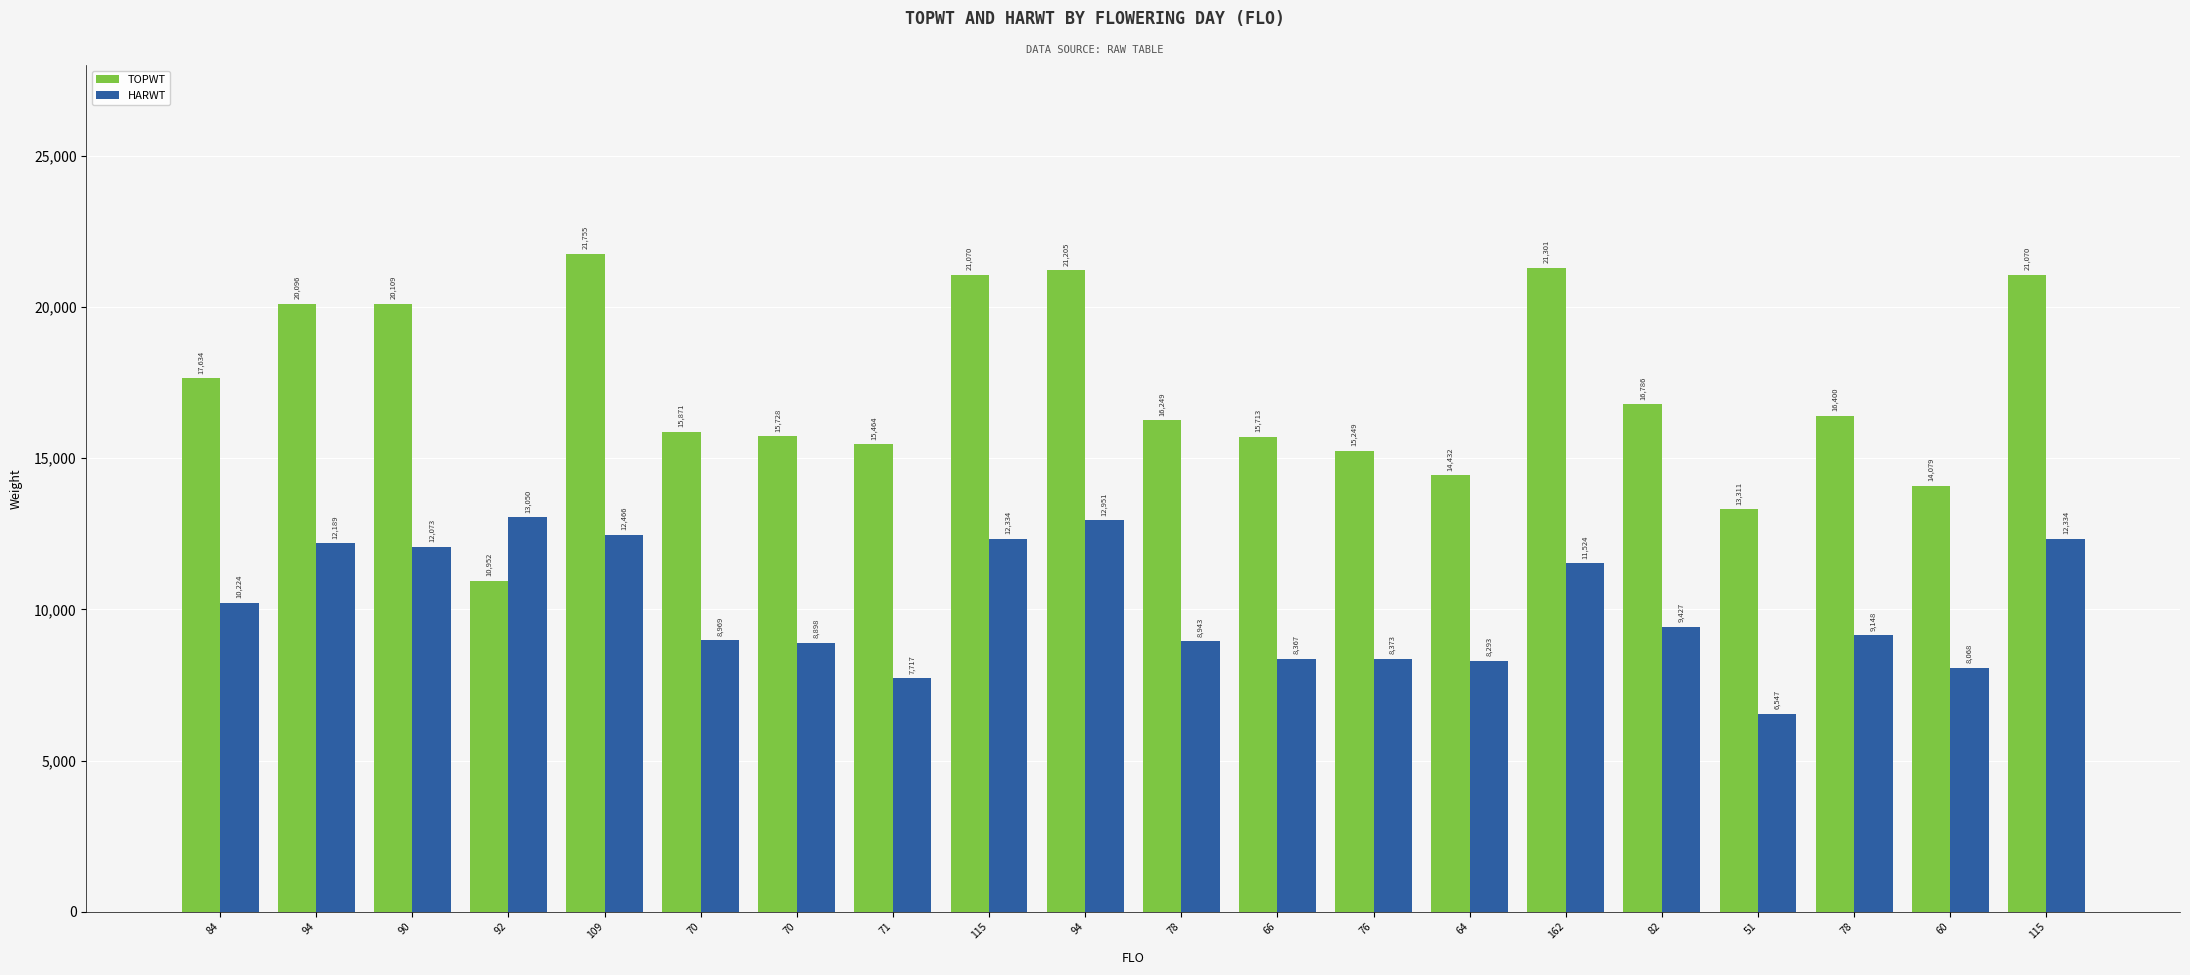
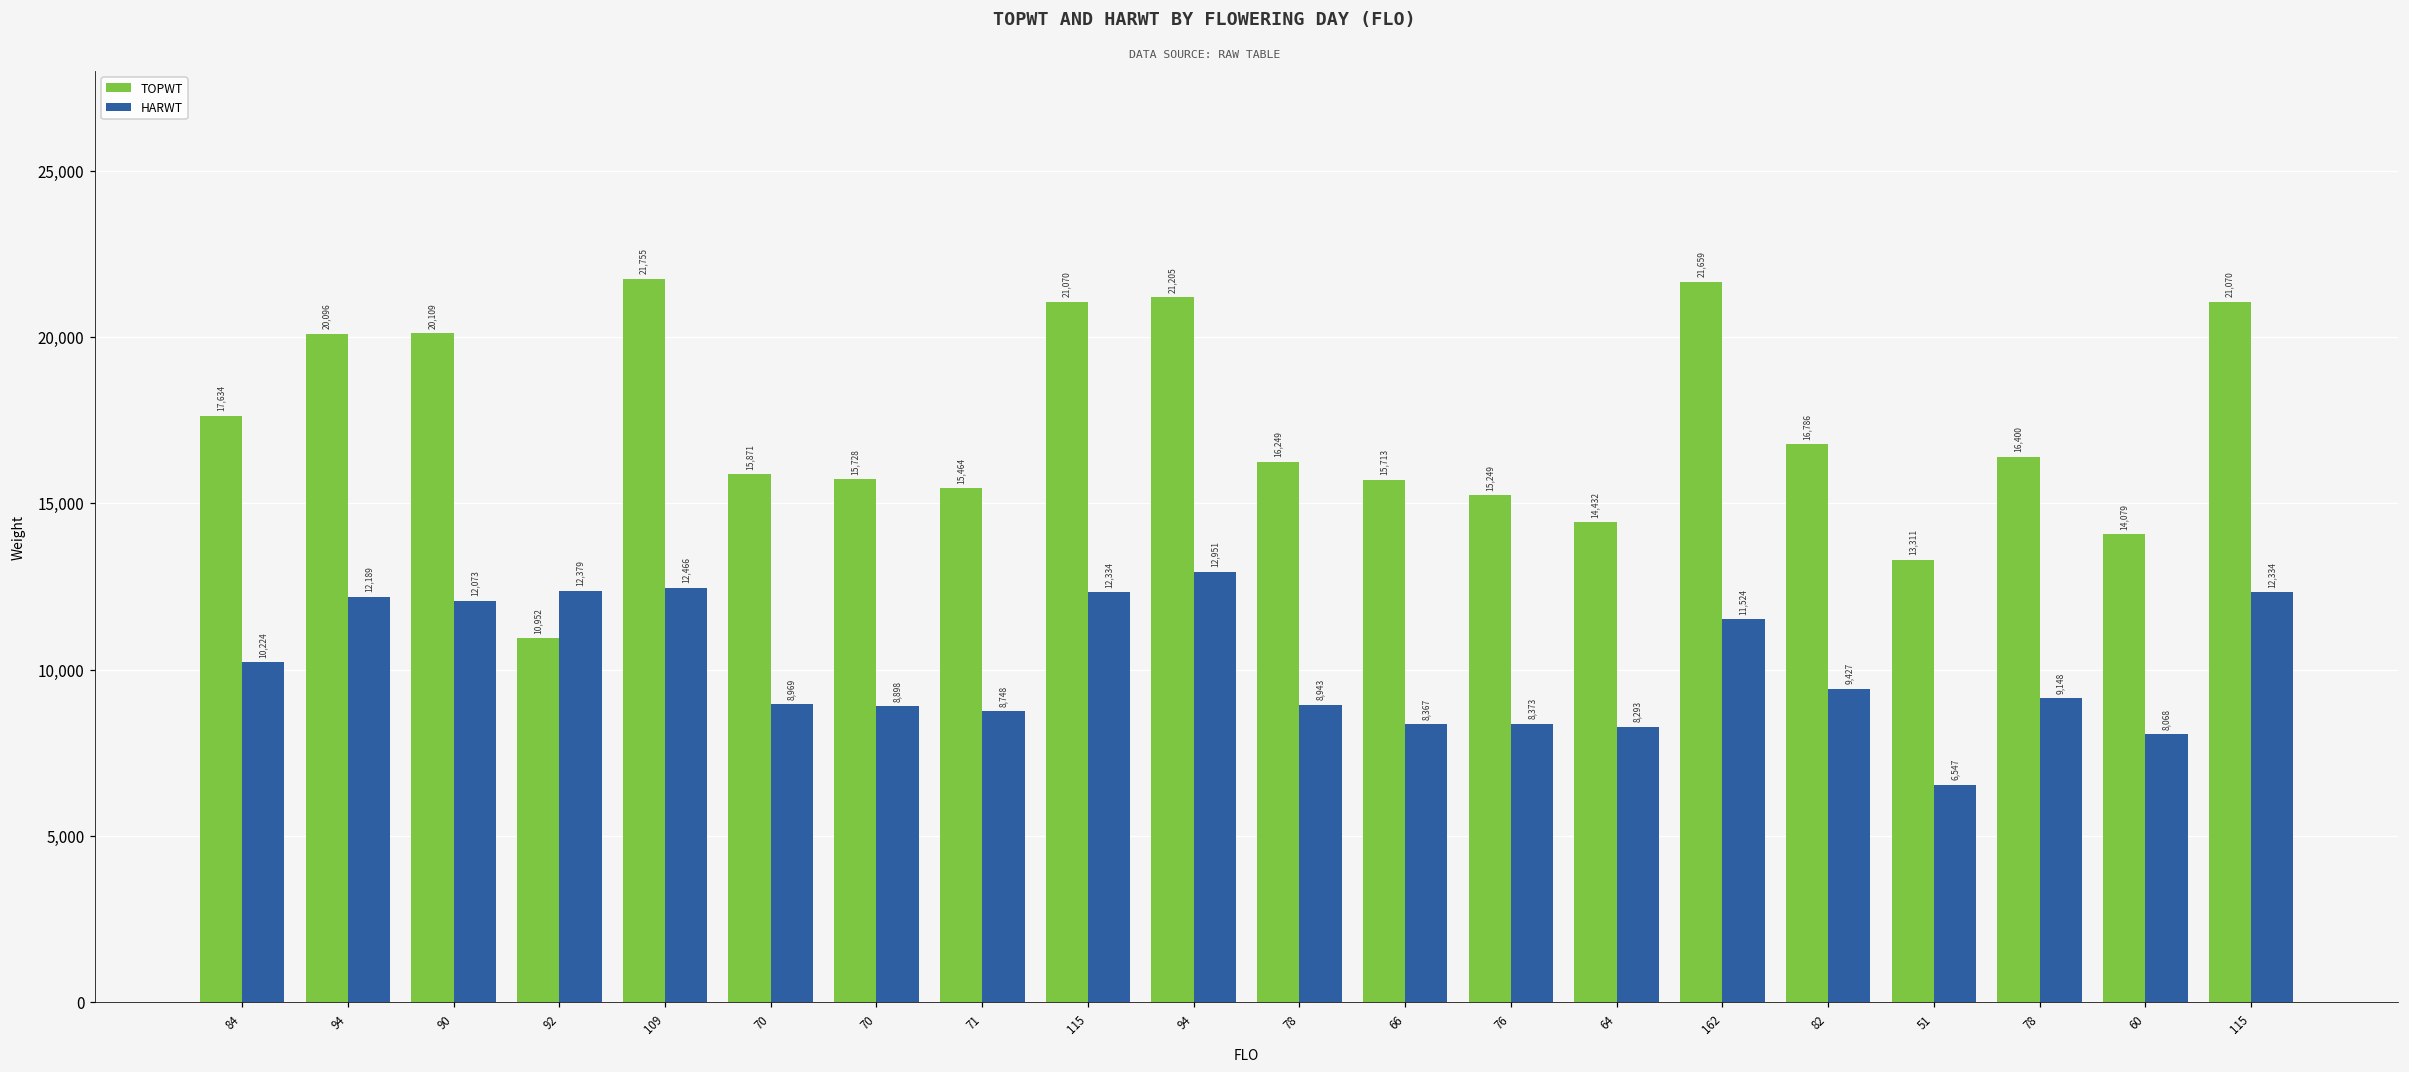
  {
    "TOPWT": {
      "84": "17,634",
      "90": "20,109",
      "92": "10,952",
      "109": "21,755",
      "71": "15,464",
      "66": "15,713",
      "76": "15,249",
      "64": "14,432",
-     "162": "21,301",
+     "162": "21,659",
      "82": "16,786",
      "51": "13,311",
      "60": "14,079"
    },
    "HARWT": {
      "84": "10,224",
      "90": "12,073",
-     "92": "13,050",
+     "92": "12,379",
      "109": "12,466",
-     "71": "7,717",
+     "71": "8,748",
      "66": "8,367",
      "76": "8,373",
      "64": "8,293",
      "162": "11,524",
      "82": "9,427",
      "51": "6,547",
      "60": "8,068"
    }
  }
